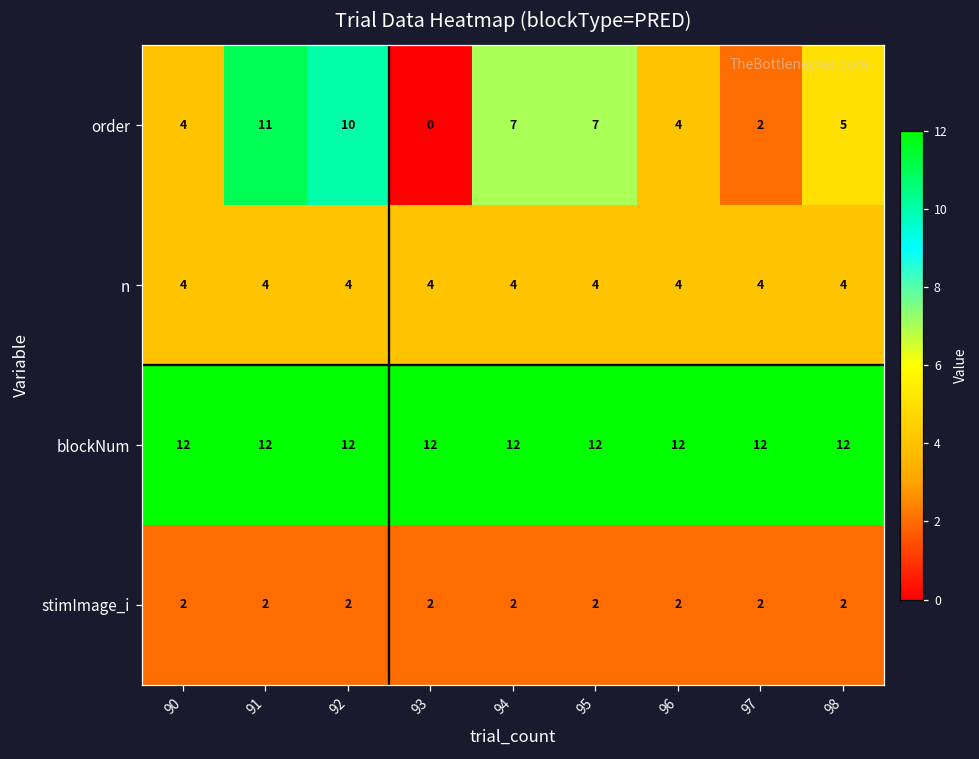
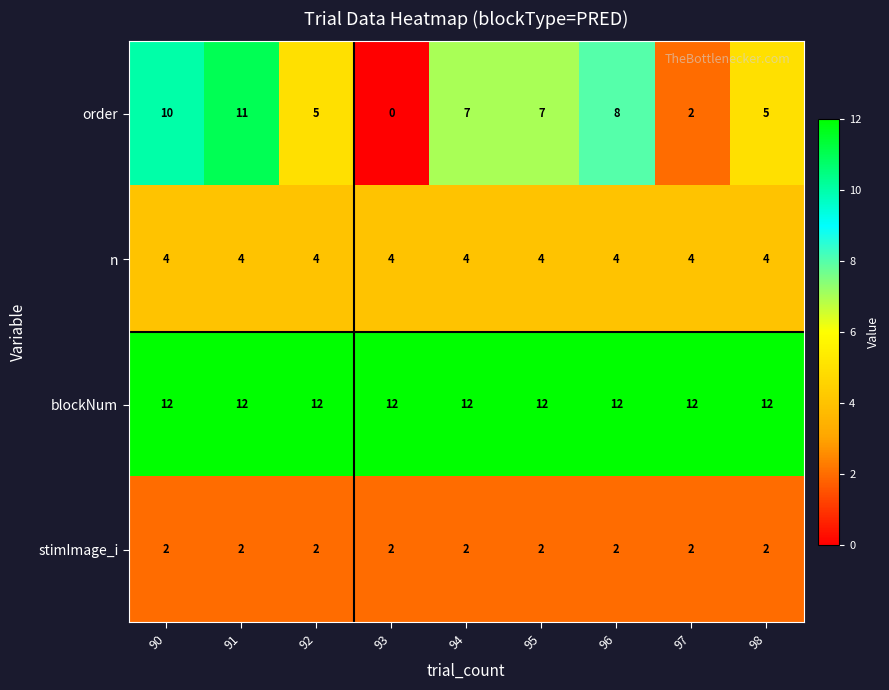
  {
    "order": {
-     "90": 4,
+     "90": 10,
      "91": 11,
-     "92": 10,
+     "92": 5,
      "93": 0,
      "94": 7,
      "95": 7,
-     "96": 4,
+     "96": 8,
      "98": 5
    },
    "n": {
      "90": 4,
      "91": 4,
      "92": 4,
      "93": 4,
      "94": 4,
      "95": 4,
      "96": 4,
      "97": 4,
      "98": 4
    },
    "blockNum": {
      "90": 12,
      "91": 12,
      "92": 12,
      "93": 12,
      "94": 12,
      "95": 12,
      "96": 12,
      "97": 12,
      "98": 12
    },
    "stimImage_i": {
      "90": 2,
      "91": 2,
      "92": 2,
      "93": 2,
      "94": 2,
      "95": 2,
      "96": 2,
      "97": 2,
      "98": 2
    }
  }
